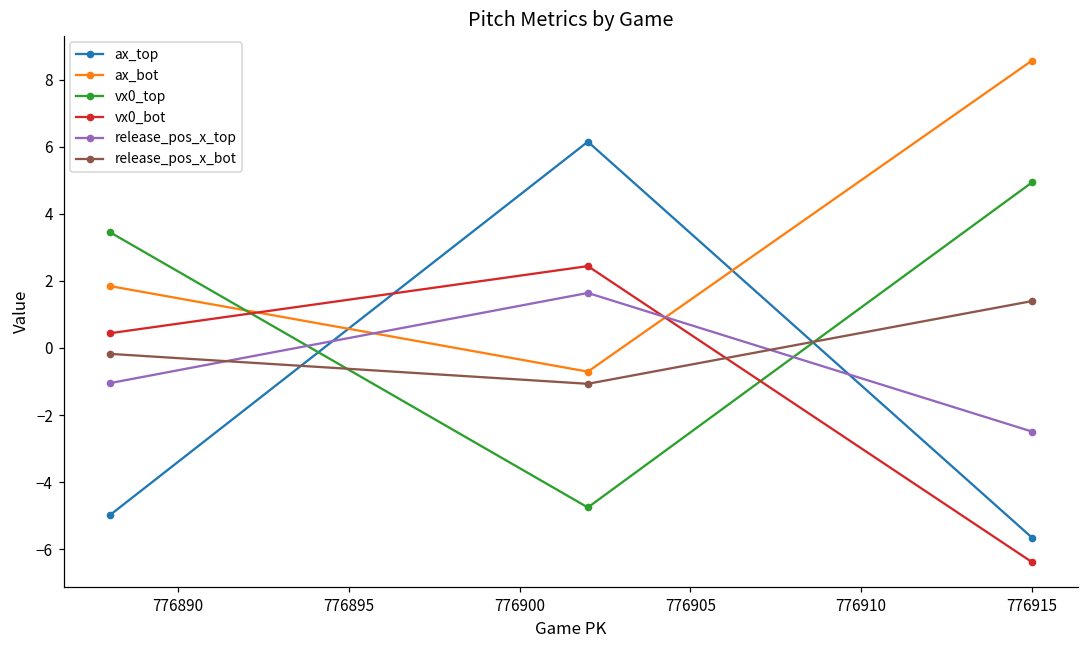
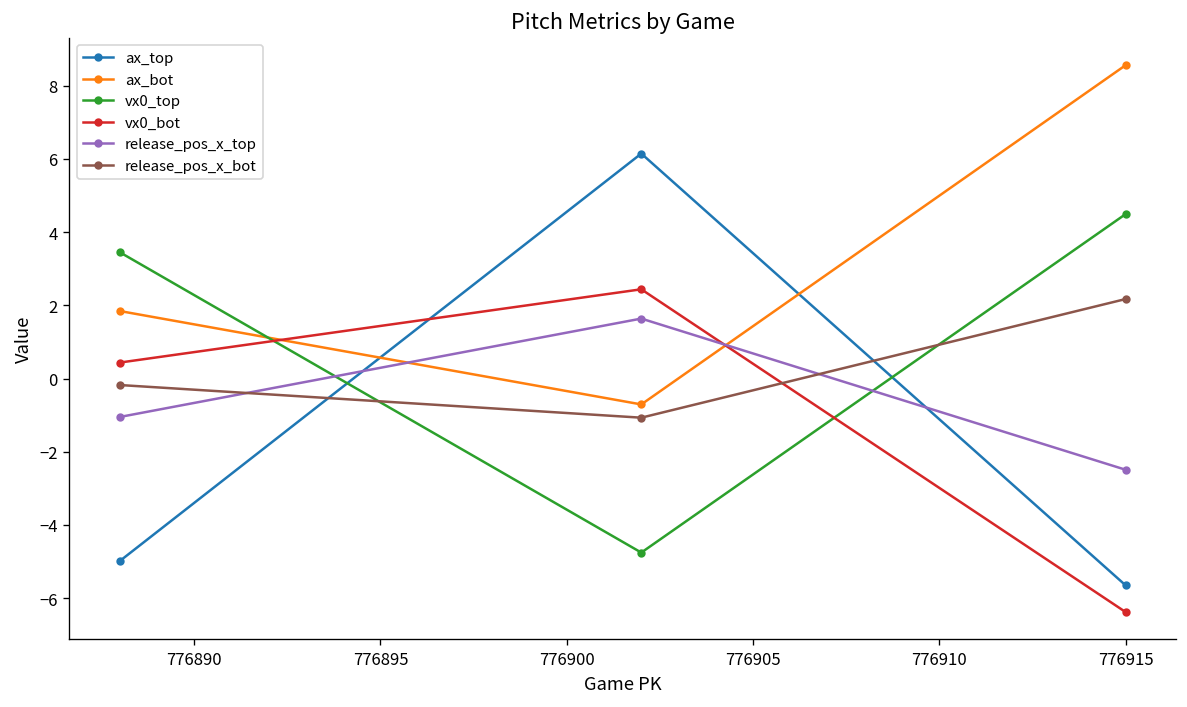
  {
    "ax_top": {
      "776915": -5.7
    },
    "ax_bot": {
      "776915": 8.6
    },
    "vx0_top": {
-     "776915": 4.9
+     "776915": 4.5
    },
    "vx0_bot": {
      "776915": -6.4
    },
    "release_pos_x_top": {
      "776915": -2.5
    },
    "release_pos_x_bot": {
-     "776915": 1.4
+     "776915": 2.2
    }
  }
